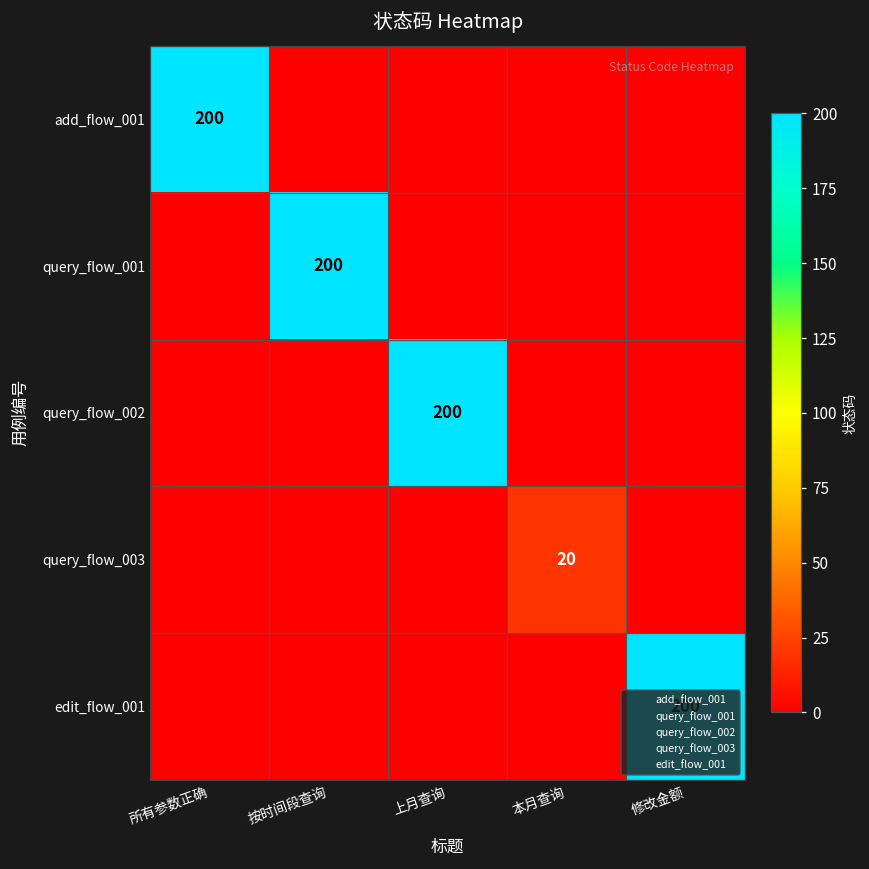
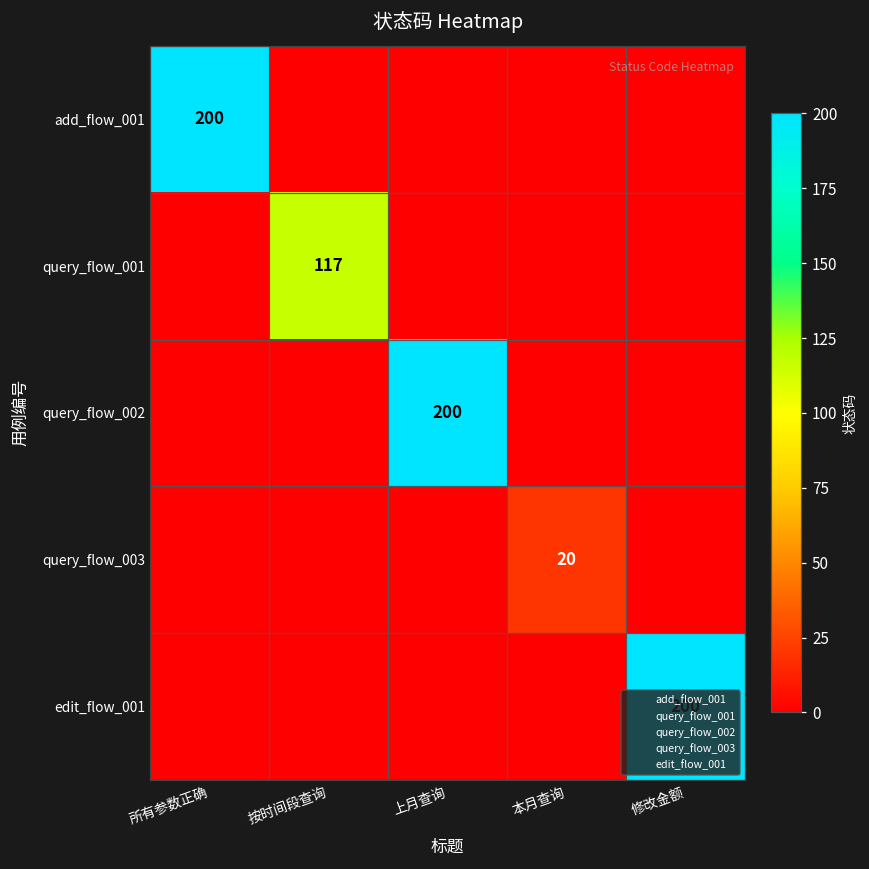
  {
    "add_flow_001": {
      "所有参数正确": 200
    },
    "query_flow_001": {
-     "按时间段查询": 200
+     "按时间段查询": 117
    },
    "query_flow_002": {
      "上月查询": 200
    },
    "query_flow_003": {
      "本月查询": 20
    }
  }
